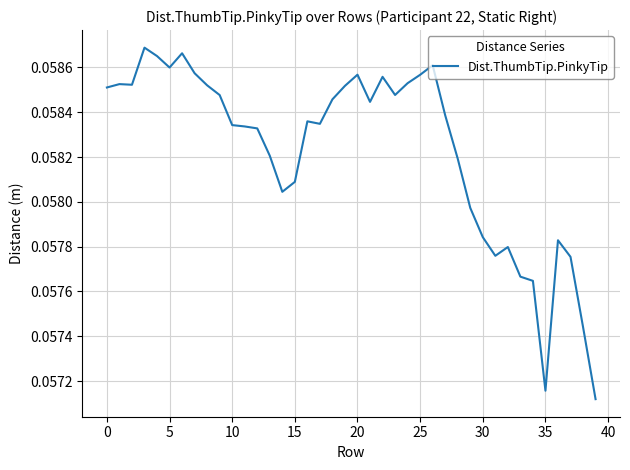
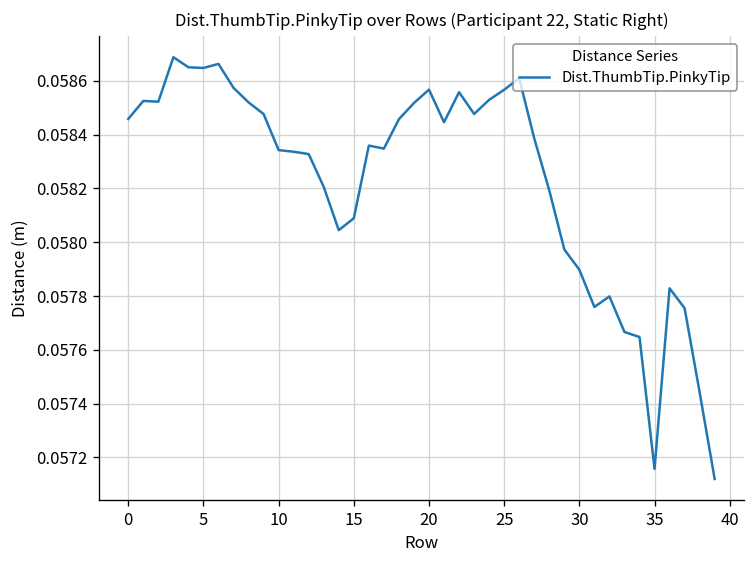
  {
-   "0": 0.05851,
-   "5": 0.05860,
+   "0": 0.05846,
+   "5": 0.05865,
    "10": 0.05834,
    "15": 0.05809,
    "20": 0.05857,
    "25": 0.05857,
-   "30": 0.05784,
+   "30": 0.05790,
    "35": 0.05716
  }
